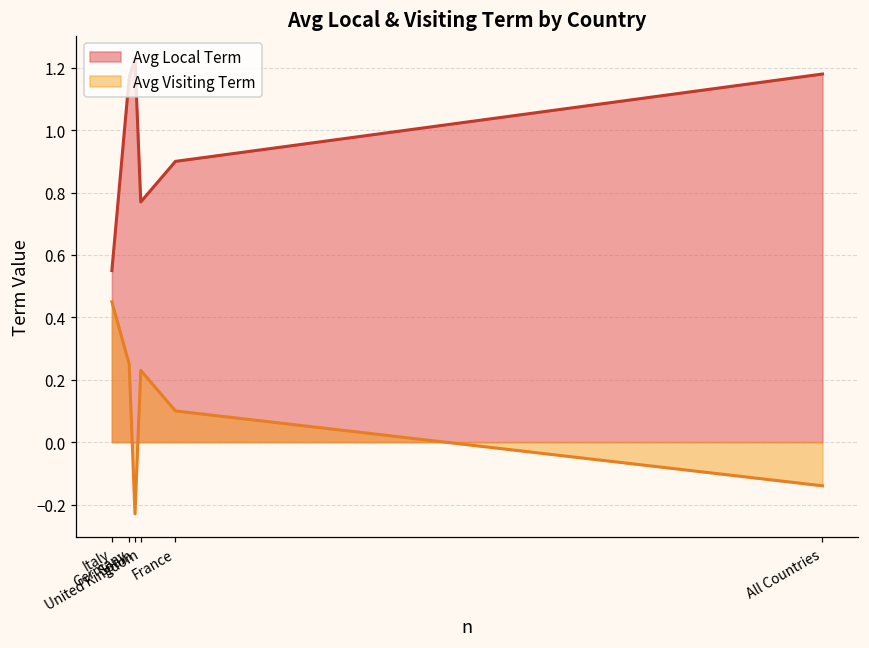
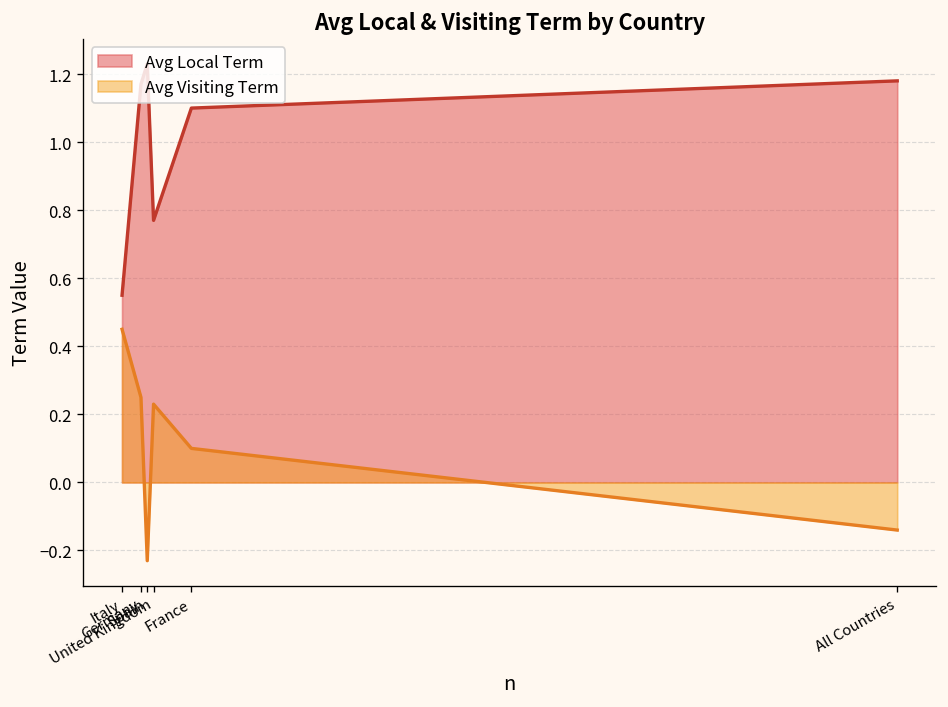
  {
    "Avg Local Term": {
      "Italy": 0.55,
      "United Kingdom": 0.77,
-     "France": 0.9,
+     "France": 1.1,
      "All Countries": 1.18
    }
  }
